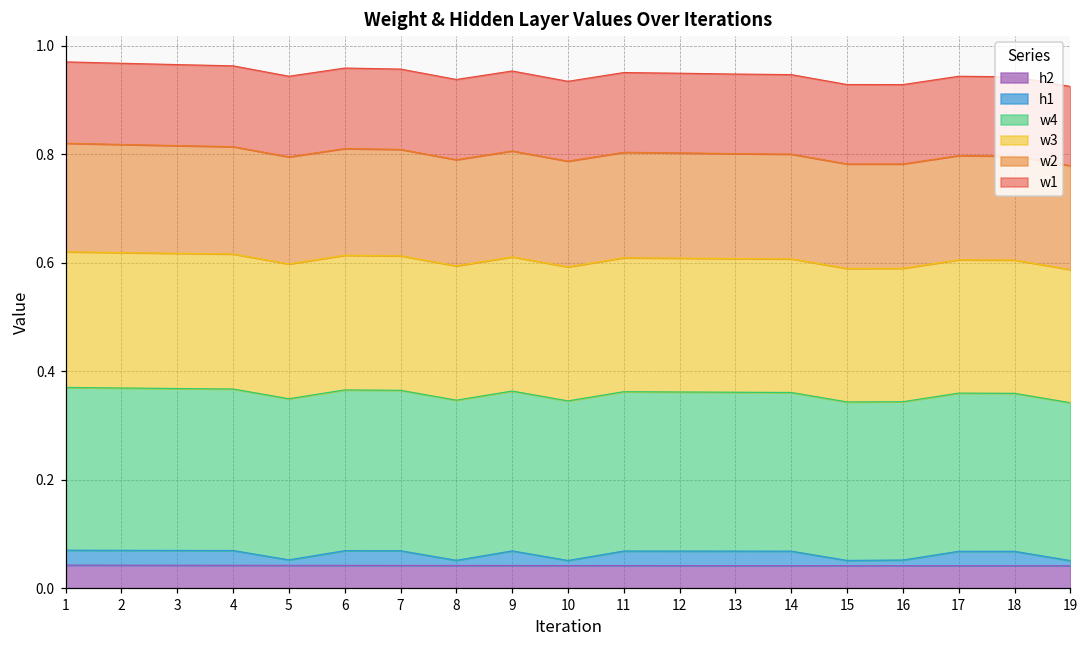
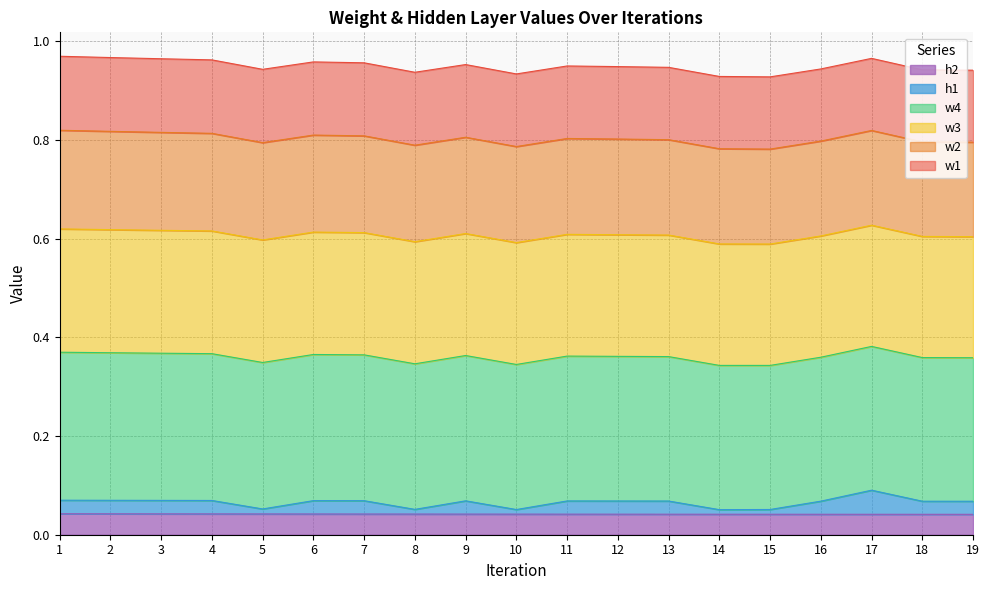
  {
    "h2": {
      "1": 0.04,
      "2": 0.04,
      "3": 0.04,
      "4": 0.04,
      "5": 0.04,
      "6": 0.04,
      "7": 0.04,
      "8": 0.04,
      "9": 0.04,
      "10": 0.04,
      "11": 0.04,
      "12": 0.04,
      "13": 0.04,
      "14": 0.04,
      "15": 0.04,
      "16": 0.04,
      "17": 0.04,
      "18": 0.04,
      "19": 0.04
    },
    "h1": {
      "1": 0.03,
      "2": 0.03,
      "3": 0.03,
      "4": 0.03,
      "5": 0.01,
      "6": 0.03,
      "7": 0.03,
      "8": 0.01,
      "9": 0.03,
      "10": 0.01,
      "11": 0.03,
      "12": 0.03,
      "13": 0.03,
-     "14": 0.03,
+     "14": 0.01,
      "15": 0.01,
-     "16": 0.01,
-     "17": 0.03,
+     "16": 0.03,
+     "17": 0.05,
      "18": 0.03,
-     "19": 0.01
+     "19": 0.03
    },
    "w4": {
      "1": 0.30,
      "2": 0.30,
      "3": 0.30,
      "4": 0.30,
      "5": 0.30,
      "6": 0.30,
      "7": 0.30,
      "8": 0.30,
      "9": 0.29,
      "10": 0.29,
      "11": 0.29,
      "12": 0.29,
      "13": 0.29,
      "14": 0.29,
      "15": 0.29,
      "16": 0.29,
      "17": 0.29,
      "18": 0.29,
      "19": 0.29
    },
    "w3": {
      "1": 0.25,
      "2": 0.25,
      "3": 0.25,
      "4": 0.25,
      "5": 0.25,
      "6": 0.25,
      "7": 0.25,
      "8": 0.25,
      "9": 0.25,
      "10": 0.25,
      "11": 0.25,
      "12": 0.25,
      "13": 0.25,
      "14": 0.25,
      "15": 0.25,
      "16": 0.25,
      "17": 0.25,
      "18": 0.25,
      "19": 0.25
    }
  }
